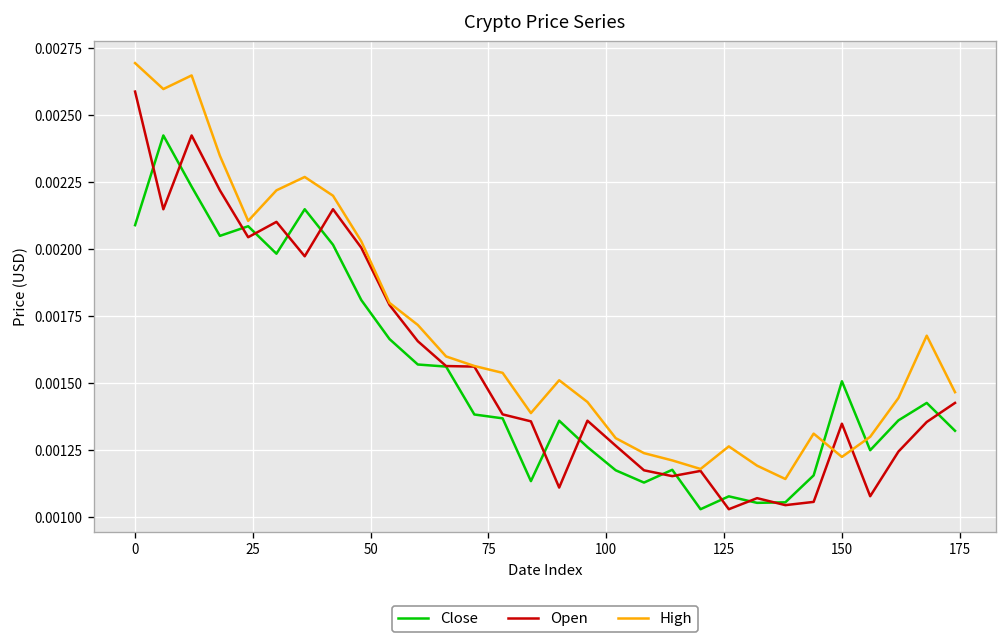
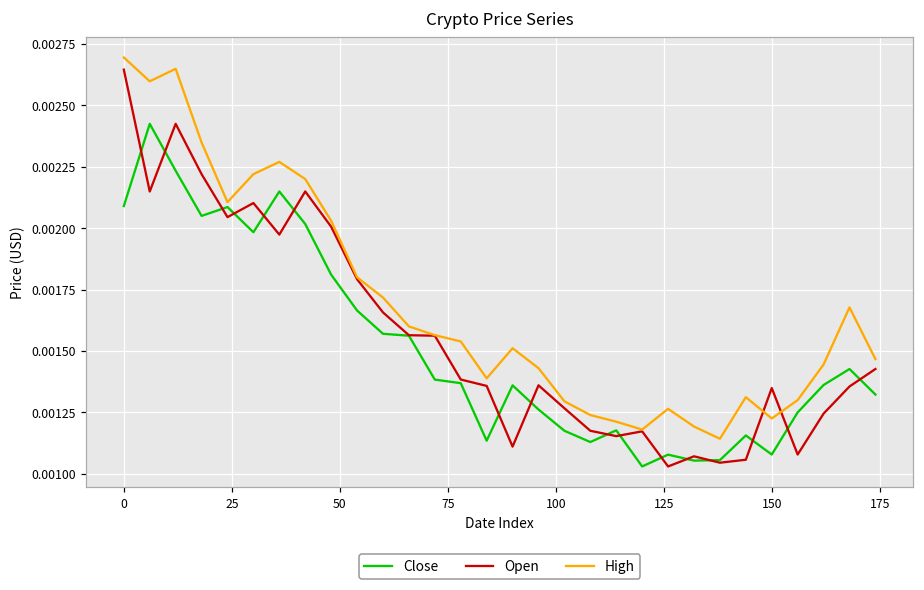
  {
    "Close": {
      "0": 0.00209,
-     "150": 0.00151
+     "150": 0.00108
    },
    "Open": {
-     "0": 0.00259,
+     "0": 0.00265,
      "150": 0.00135
    },
    "High": {
      "0": 0.00270,
      "150": 0.00123
    }
  }
